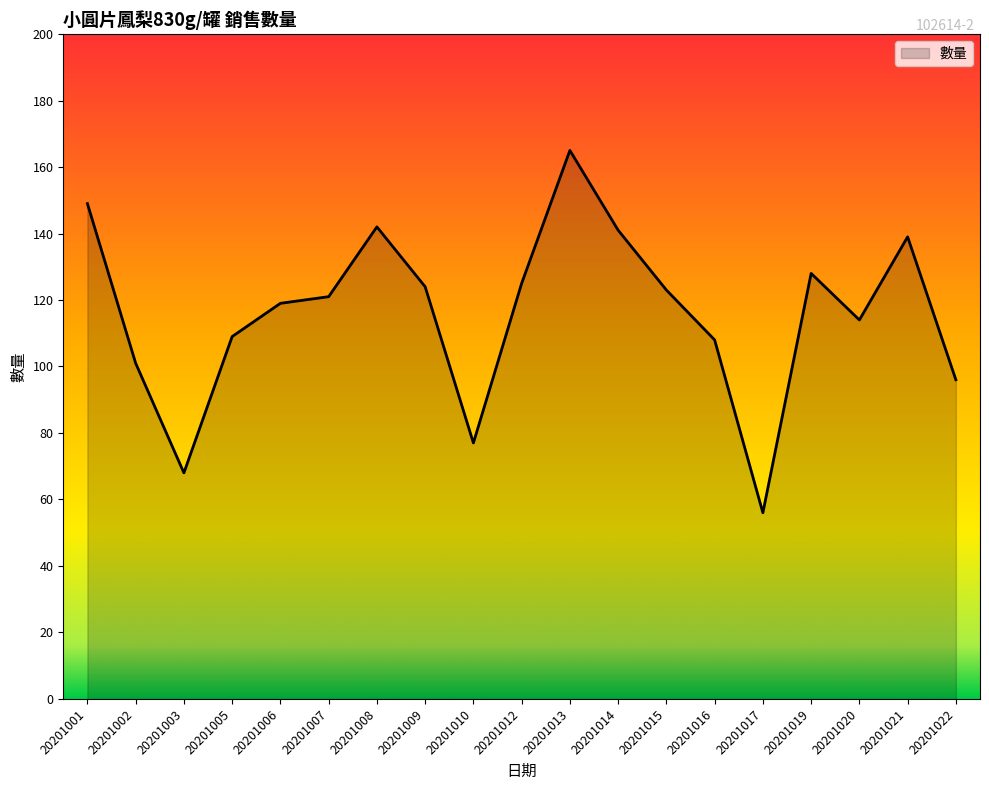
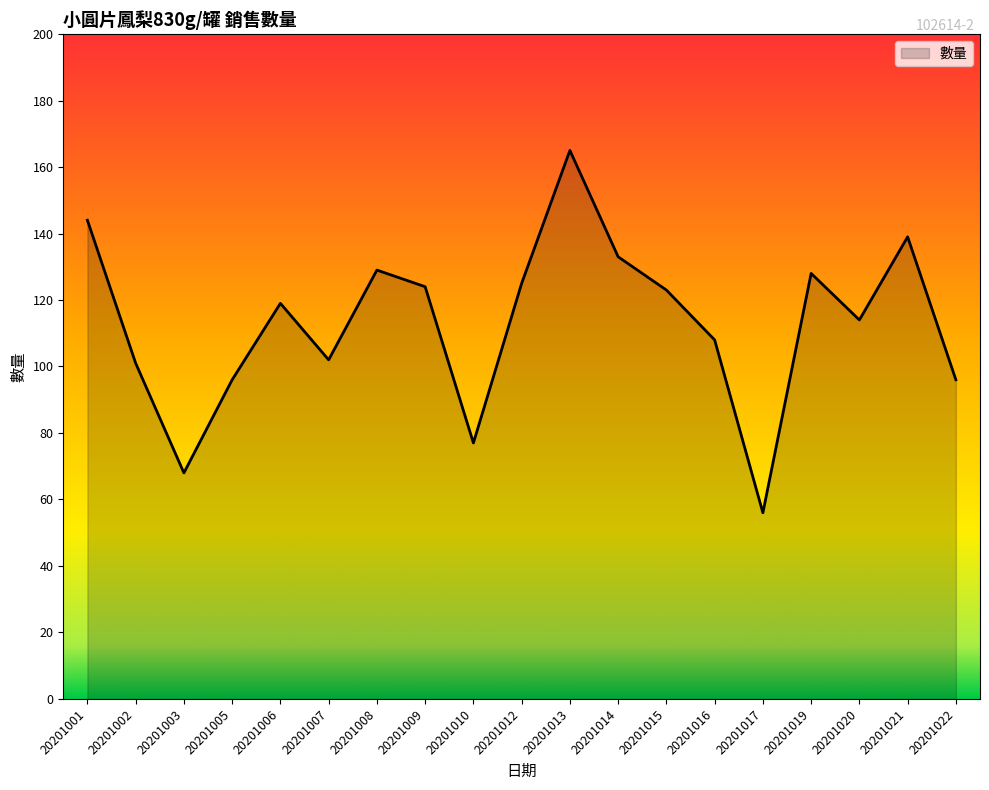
  {
-   "20201001": 149,
+   "20201001": 144,
    "20201002": 101,
    "20201003": 68,
-   "20201005": 109,
+   "20201005": 96,
    "20201006": 119,
-   "20201007": 121,
-   "20201008": 142,
+   "20201007": 102,
+   "20201008": 129,
    "20201009": 124,
    "20201010": 77,
    "20201012": 125,
    "20201013": 165,
-   "20201014": 141,
+   "20201014": 133,
    "20201015": 123,
    "20201016": 108,
    "20201017": 56,
    "20201019": 128,
    "20201020": 114,
    "20201021": 139,
    "20201022": 96
  }
